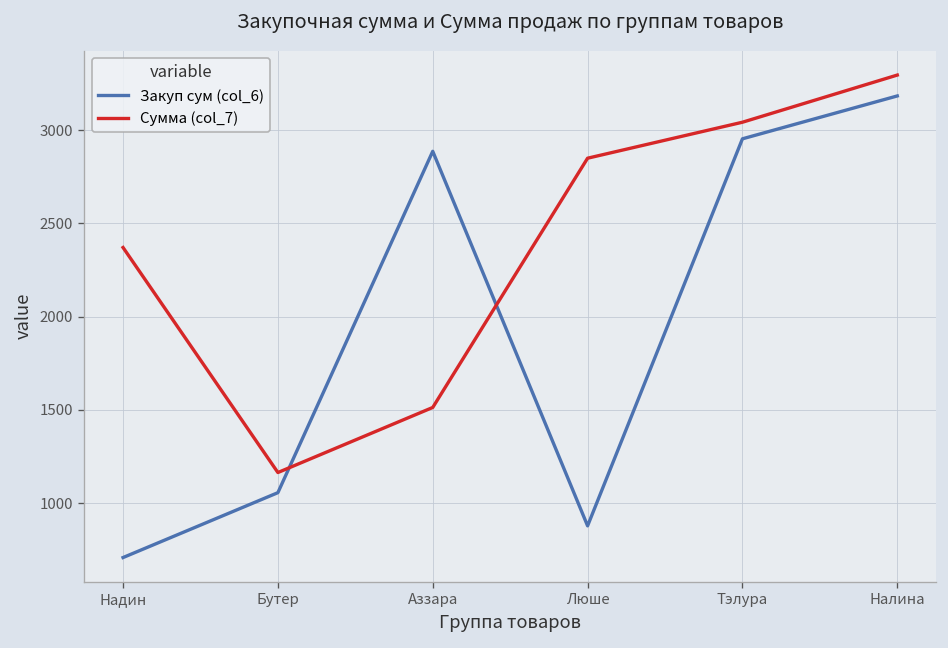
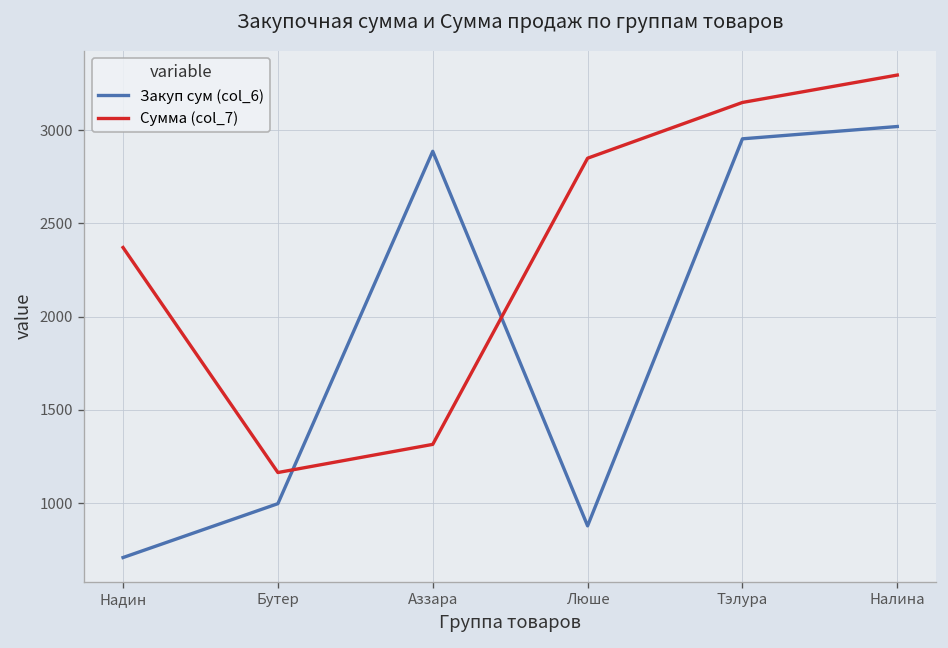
  {
    "Закуп сум (col_6)": {
      "Надин": 710,
-     "Бутер": 1060,
+     "Бутер": 1000,
      "Аззара": 2890,
      "Люше": 880,
      "Тэлура": 2950,
-     "Налина": 3180
+     "Налина": 3020
    },
    "Сумма (col_7)": {
      "Надин": 2370,
      "Бутер": 1160,
-     "Аззара": 1510,
+     "Аззара": 1320,
      "Люше": 2850,
-     "Тэлура": 3040,
+     "Тэлура": 3150,
      "Налина": 3300
    }
  }
